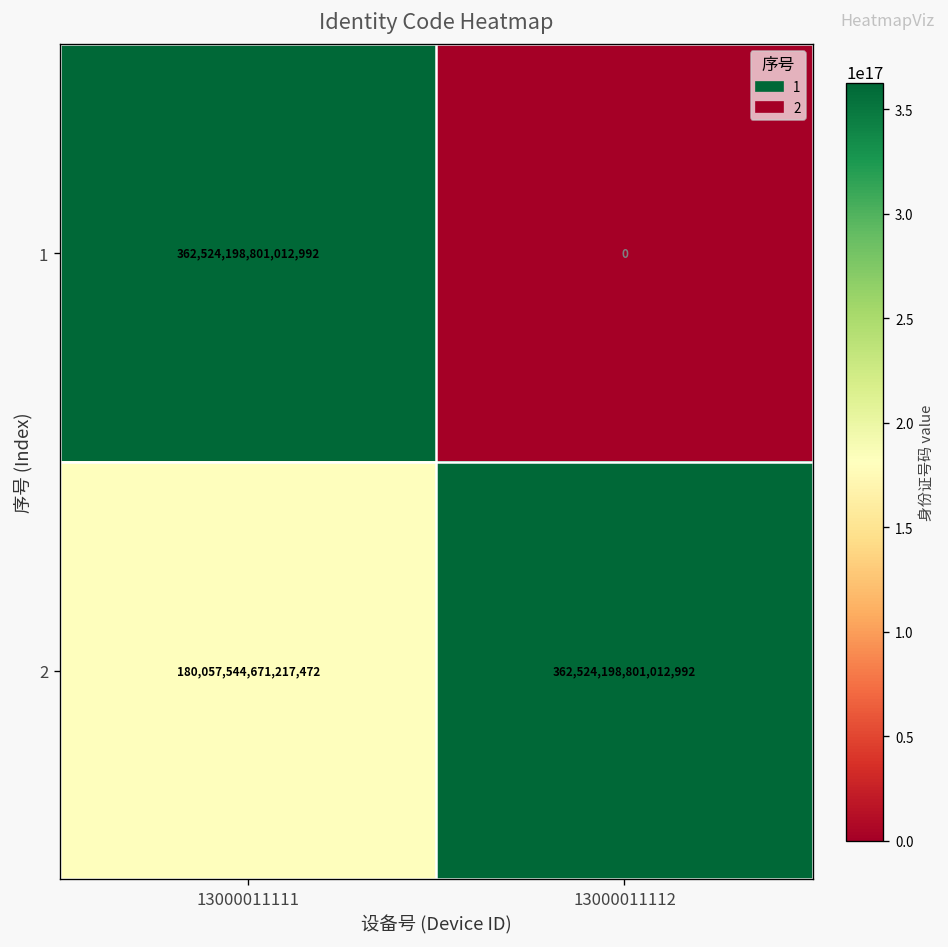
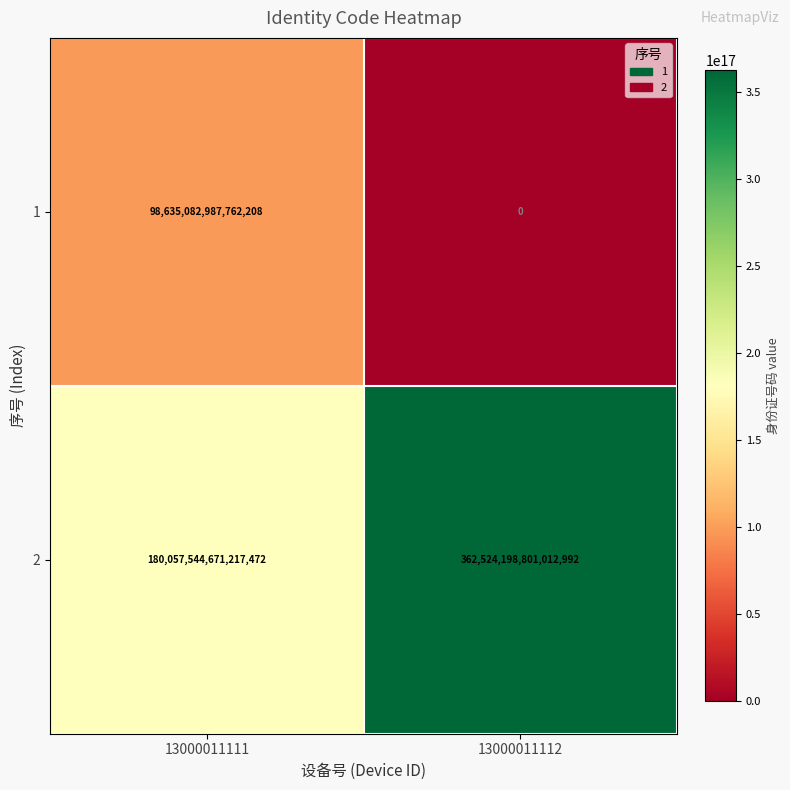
  {
    "1": {
-     "13000011111": "362,524,198,801,012,992",
+     "13000011111": "98,635,082,987,762,208",
      "13000011112": "0"
    },
    "2": {
      "13000011111": "180,057,544,671,217,472",
      "13000011112": "362,524,198,801,012,992"
    }
  }
